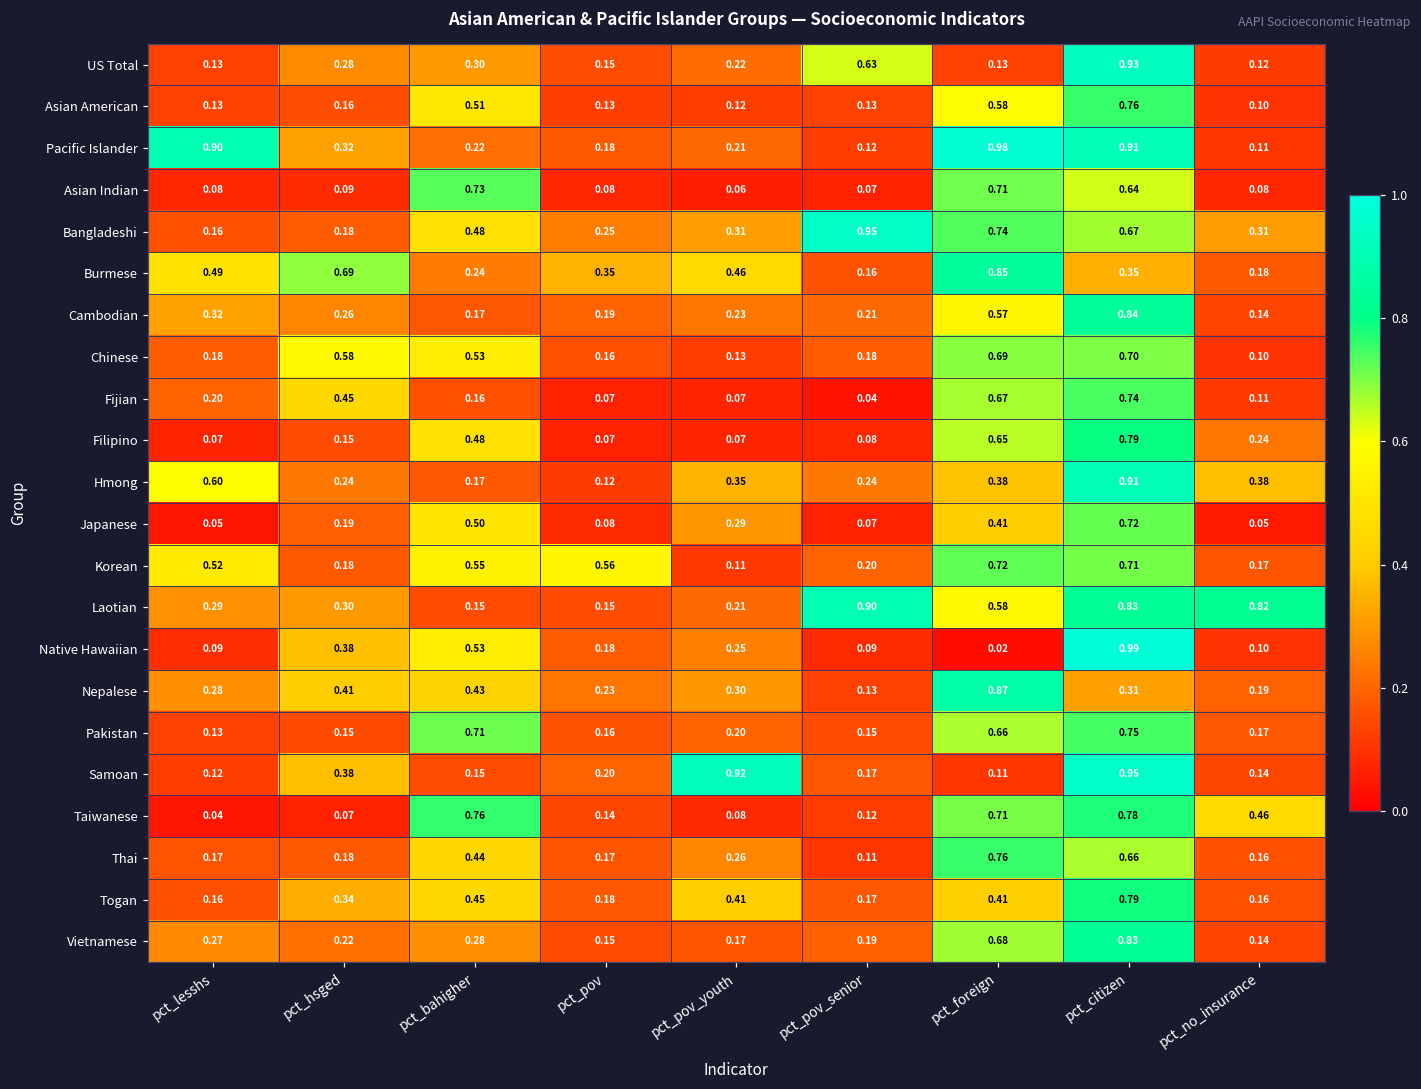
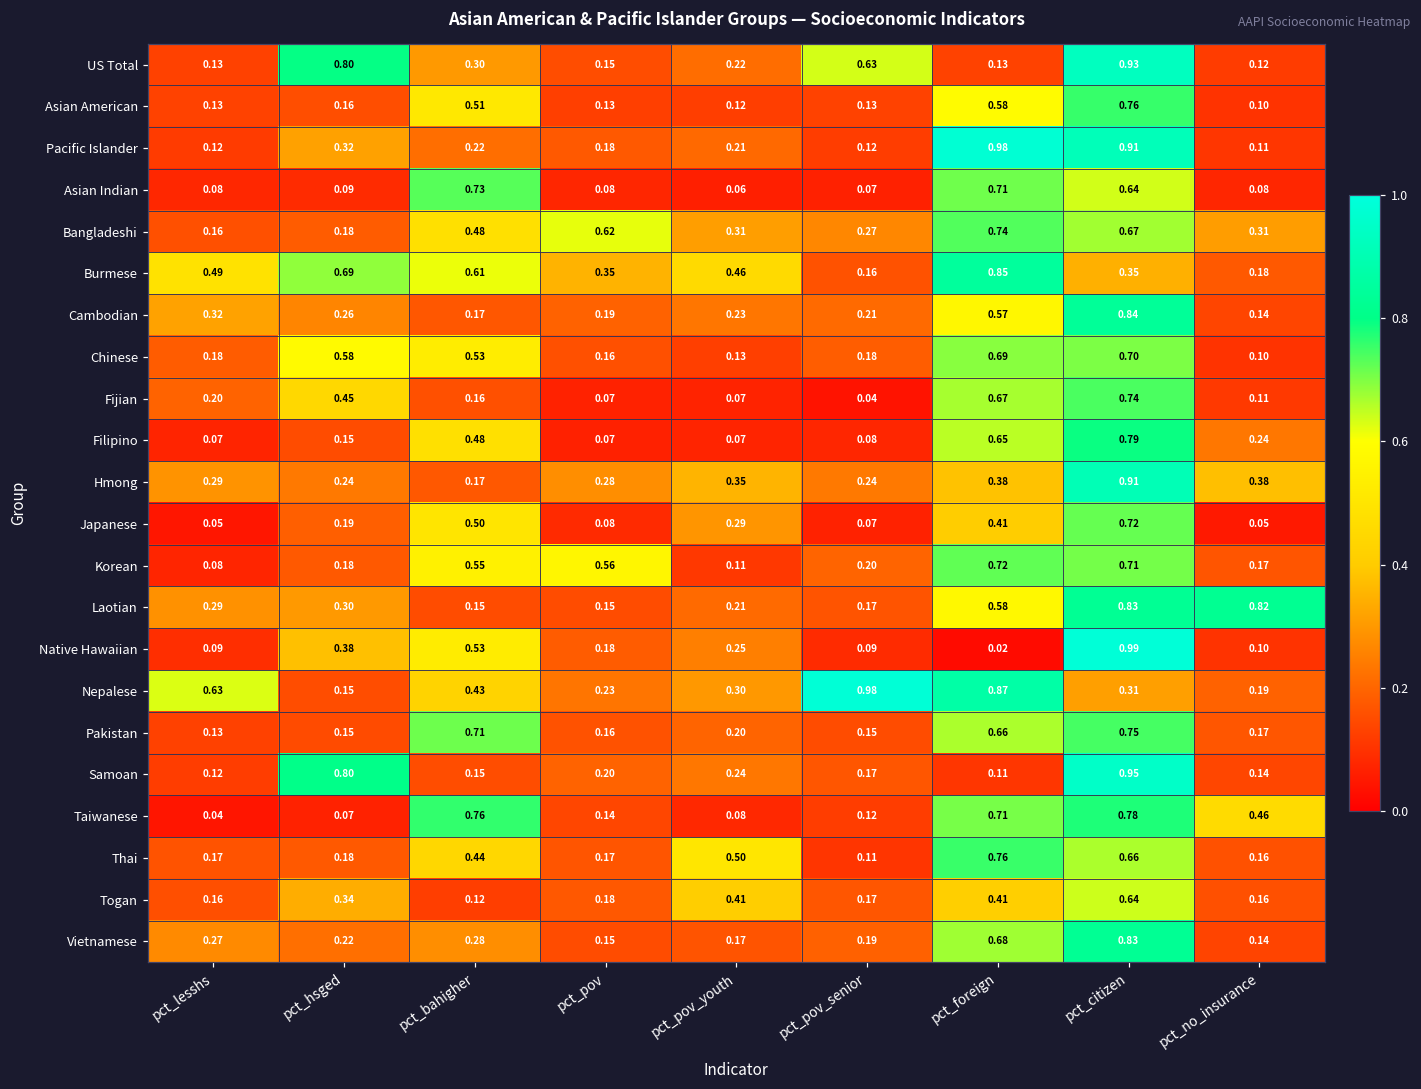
  {
    "US Total": {
      "pct_lesshs": 0.13,
-     "pct_hsged": 0.28,
+     "pct_hsged": 0.80,
      "pct_bahigher": 0.30,
      "pct_pov": 0.15,
      "pct_pov_youth": 0.22,
      "pct_pov_senior": 0.63,
      "pct_foreign": 0.13,
      "pct_citizen": 0.93,
      "pct_no_insurance": 0.12
    },
    "Asian American": {
      "pct_lesshs": 0.13,
      "pct_hsged": 0.16,
      "pct_bahigher": 0.51,
      "pct_pov": 0.13,
      "pct_pov_youth": 0.12,
      "pct_pov_senior": 0.13,
      "pct_foreign": 0.58,
      "pct_citizen": 0.76,
      "pct_no_insurance": 0.10
    },
    "Pacific Islander": {
-     "pct_lesshs": 0.90,
+     "pct_lesshs": 0.12,
      "pct_hsged": 0.32,
      "pct_bahigher": 0.22,
      "pct_pov": 0.18,
      "pct_pov_youth": 0.21,
      "pct_pov_senior": 0.12,
      "pct_foreign": 0.98,
      "pct_citizen": 0.91,
      "pct_no_insurance": 0.11
    },
    "Asian Indian": {
      "pct_lesshs": 0.08,
      "pct_hsged": 0.09,
      "pct_bahigher": 0.73,
      "pct_pov": 0.08,
      "pct_pov_youth": 0.06,
      "pct_pov_senior": 0.07,
      "pct_foreign": 0.71,
      "pct_citizen": 0.64,
      "pct_no_insurance": 0.08
    },
    "Bangladeshi": {
      "pct_lesshs": 0.16,
      "pct_hsged": 0.18,
      "pct_bahigher": 0.48,
-     "pct_pov": 0.25,
+     "pct_pov": 0.62,
      "pct_pov_youth": 0.31,
-     "pct_pov_senior": 0.95,
+     "pct_pov_senior": 0.27,
      "pct_foreign": 0.74,
      "pct_citizen": 0.67,
      "pct_no_insurance": 0.31
    },
    "Burmese": {
      "pct_lesshs": 0.49,
      "pct_hsged": 0.69,
-     "pct_bahigher": 0.24,
+     "pct_bahigher": 0.61,
      "pct_pov": 0.35,
      "pct_pov_youth": 0.46,
      "pct_pov_senior": 0.16,
      "pct_foreign": 0.85,
      "pct_citizen": 0.35,
      "pct_no_insurance": 0.18
    },
    "Cambodian": {
      "pct_lesshs": 0.32,
      "pct_hsged": 0.26,
      "pct_bahigher": 0.17,
      "pct_pov": 0.19,
      "pct_pov_youth": 0.23,
      "pct_pov_senior": 0.21,
      "pct_foreign": 0.57,
      "pct_citizen": 0.84,
      "pct_no_insurance": 0.14
    },
    "Chinese": {
      "pct_lesshs": 0.18,
      "pct_hsged": 0.58,
      "pct_bahigher": 0.53,
      "pct_pov": 0.16,
      "pct_pov_youth": 0.13,
      "pct_pov_senior": 0.18,
      "pct_foreign": 0.69,
      "pct_citizen": 0.70,
      "pct_no_insurance": 0.10
    },
    "Fijian": {
      "pct_lesshs": 0.20,
      "pct_hsged": 0.45,
      "pct_bahigher": 0.16,
      "pct_pov": 0.07,
      "pct_pov_youth": 0.07,
      "pct_pov_senior": 0.04,
      "pct_foreign": 0.67,
      "pct_citizen": 0.74,
      "pct_no_insurance": 0.11
    },
    "Filipino": {
      "pct_lesshs": 0.07,
      "pct_hsged": 0.15,
      "pct_bahigher": 0.48,
      "pct_pov": 0.07,
      "pct_pov_youth": 0.07,
      "pct_pov_senior": 0.08,
      "pct_foreign": 0.65,
      "pct_citizen": 0.79,
      "pct_no_insurance": 0.24
    },
    "Hmong": {
-     "pct_lesshs": 0.60,
+     "pct_lesshs": 0.29,
      "pct_hsged": 0.24,
      "pct_bahigher": 0.17,
-     "pct_pov": 0.12,
+     "pct_pov": 0.28,
      "pct_pov_youth": 0.35,
      "pct_pov_senior": 0.24,
      "pct_foreign": 0.38,
      "pct_citizen": 0.91,
      "pct_no_insurance": 0.38
    },
    "Japanese": {
      "pct_lesshs": 0.05,
      "pct_hsged": 0.19,
      "pct_bahigher": 0.50,
      "pct_pov": 0.08,
      "pct_pov_youth": 0.29,
      "pct_pov_senior": 0.07,
      "pct_foreign": 0.41,
      "pct_citizen": 0.72,
      "pct_no_insurance": 0.05
    },
    "Korean": {
-     "pct_lesshs": 0.52,
+     "pct_lesshs": 0.08,
      "pct_hsged": 0.18,
      "pct_bahigher": 0.55,
      "pct_pov": 0.56,
      "pct_pov_youth": 0.11,
      "pct_pov_senior": 0.20,
      "pct_foreign": 0.72,
      "pct_citizen": 0.71,
      "pct_no_insurance": 0.17
    },
    "Laotian": {
      "pct_lesshs": 0.29,
      "pct_hsged": 0.30,
      "pct_bahigher": 0.15,
      "pct_pov": 0.15,
      "pct_pov_youth": 0.21,
-     "pct_pov_senior": 0.90,
+     "pct_pov_senior": 0.17,
      "pct_foreign": 0.58,
      "pct_citizen": 0.83,
      "pct_no_insurance": 0.82
    },
    "Native Hawaiian": {
      "pct_lesshs": 0.09,
      "pct_hsged": 0.38,
      "pct_bahigher": 0.53,
      "pct_pov": 0.18,
      "pct_pov_youth": 0.25,
      "pct_pov_senior": 0.09,
      "pct_foreign": 0.02,
      "pct_citizen": 0.99,
      "pct_no_insurance": 0.10
    },
    "Nepalese": {
-     "pct_lesshs": 0.28,
-     "pct_hsged": 0.41,
+     "pct_lesshs": 0.63,
+     "pct_hsged": 0.15,
      "pct_bahigher": 0.43,
      "pct_pov": 0.23,
      "pct_pov_youth": 0.30,
-     "pct_pov_senior": 0.13,
+     "pct_pov_senior": 0.98,
      "pct_foreign": 0.87,
      "pct_citizen": 0.31,
      "pct_no_insurance": 0.19
    },
    "Pakistan": {
      "pct_lesshs": 0.13,
      "pct_hsged": 0.15,
      "pct_bahigher": 0.71,
      "pct_pov": 0.16,
      "pct_pov_youth": 0.20,
      "pct_pov_senior": 0.15,
      "pct_foreign": 0.66,
      "pct_citizen": 0.75,
      "pct_no_insurance": 0.17
    },
    "Samoan": {
      "pct_lesshs": 0.12,
-     "pct_hsged": 0.38,
+     "pct_hsged": 0.80,
      "pct_bahigher": 0.15,
      "pct_pov": 0.20,
-     "pct_pov_youth": 0.92,
+     "pct_pov_youth": 0.24,
      "pct_pov_senior": 0.17,
      "pct_foreign": 0.11,
      "pct_citizen": 0.95,
      "pct_no_insurance": 0.14
    },
    "Taiwanese": {
      "pct_lesshs": 0.04,
      "pct_hsged": 0.07,
      "pct_bahigher": 0.76,
      "pct_pov": 0.14,
      "pct_pov_youth": 0.08,
      "pct_pov_senior": 0.12,
      "pct_foreign": 0.71,
      "pct_citizen": 0.78,
      "pct_no_insurance": 0.46
    },
    "Thai": {
      "pct_lesshs": 0.17,
      "pct_hsged": 0.18,
      "pct_bahigher": 0.44,
      "pct_pov": 0.17,
-     "pct_pov_youth": 0.26,
+     "pct_pov_youth": 0.50,
      "pct_pov_senior": 0.11,
      "pct_foreign": 0.76,
      "pct_citizen": 0.66,
      "pct_no_insurance": 0.16
    },
    "Togan": {
      "pct_lesshs": 0.16,
      "pct_hsged": 0.34,
-     "pct_bahigher": 0.45,
+     "pct_bahigher": 0.12,
      "pct_pov": 0.18,
      "pct_pov_youth": 0.41,
      "pct_pov_senior": 0.17,
      "pct_foreign": 0.41,
-     "pct_citizen": 0.79,
+     "pct_citizen": 0.64,
      "pct_no_insurance": 0.16
    },
    "Vietnamese": {
      "pct_lesshs": 0.27,
      "pct_hsged": 0.22,
      "pct_bahigher": 0.28,
      "pct_pov": 0.15,
      "pct_pov_youth": 0.17,
      "pct_pov_senior": 0.19,
      "pct_foreign": 0.68,
      "pct_citizen": 0.83,
      "pct_no_insurance": 0.14
    }
  }
